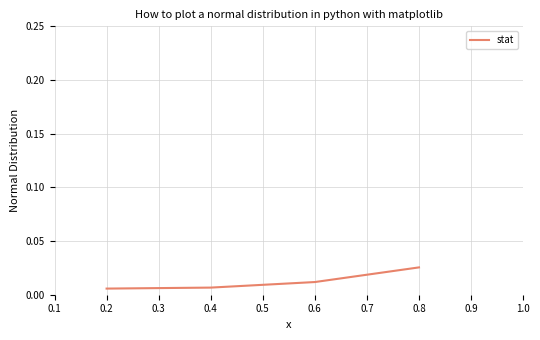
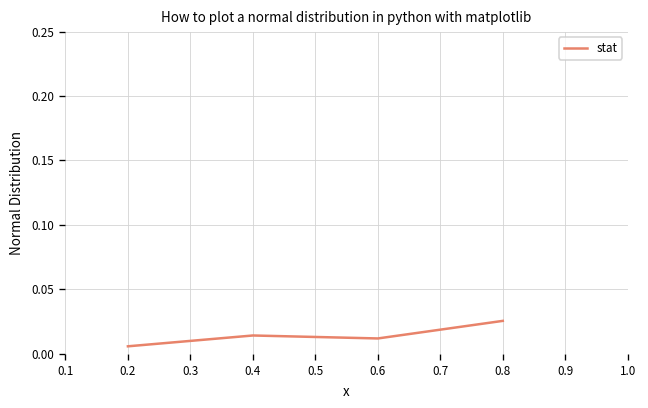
  {
    "0.2": 0.006,
-   "0.4": 0.007,
+   "0.4": 0.014,
    "0.6": 0.012,
    "0.8": 0.025
  }
